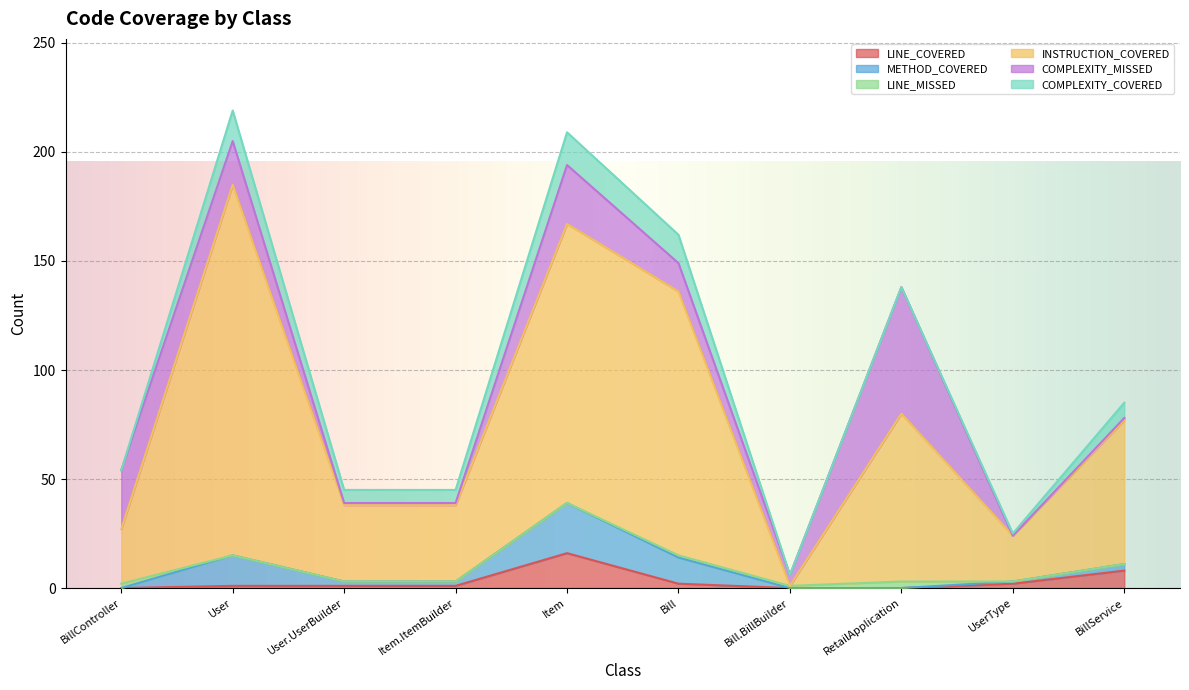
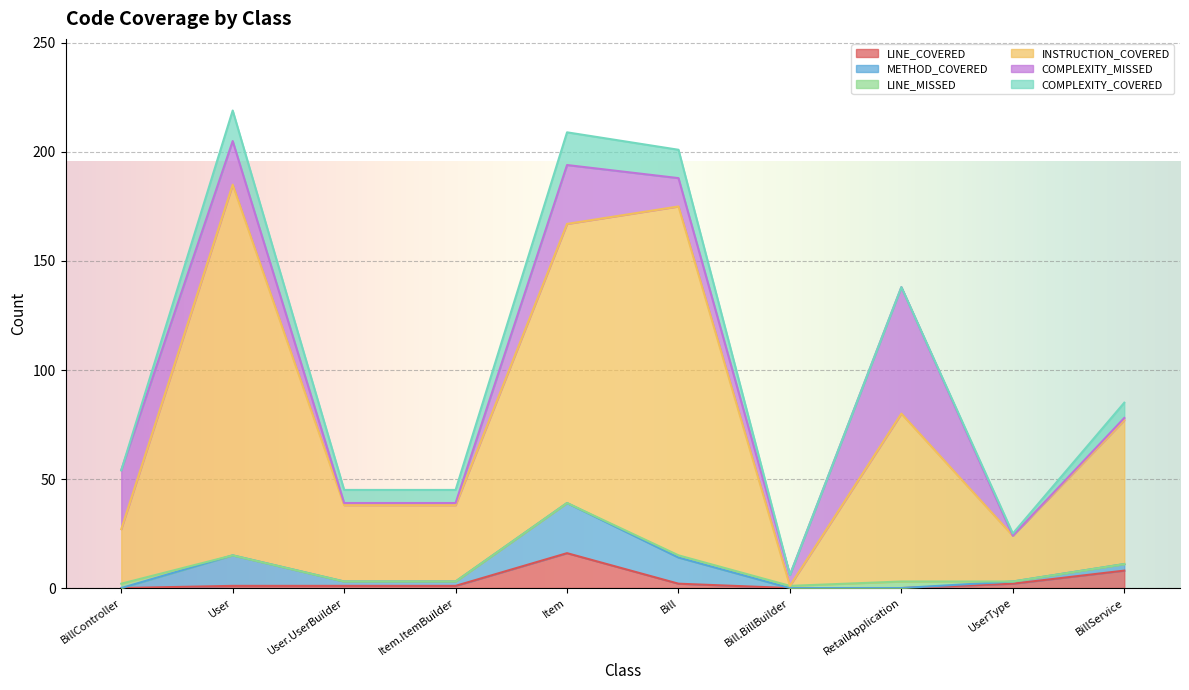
  {
    "LINE_COVERED": {
      "User": 1,
      "User.UserBuilder": 1,
      "Item.ItemBuilder": 1,
      "Item": 16,
      "Bill": 2,
      "BillService": 8
    },
    "INSTRUCTION_COVERED": {
      "BillController": 25,
      "User": 170,
      "Item": 128,
-     "Bill": 121,
+     "Bill": 160,
      "RetailApplication": 77
    },
    "COMPLEXITY_MISSED": {
      "User": 20,
      "Item": 27,
      "Bill": 13
    }
  }
